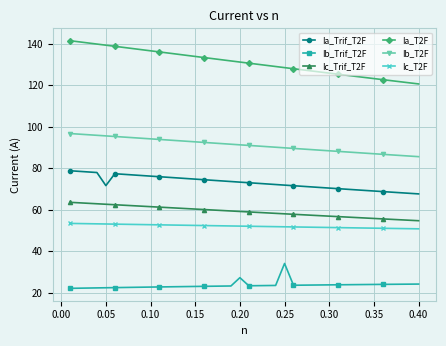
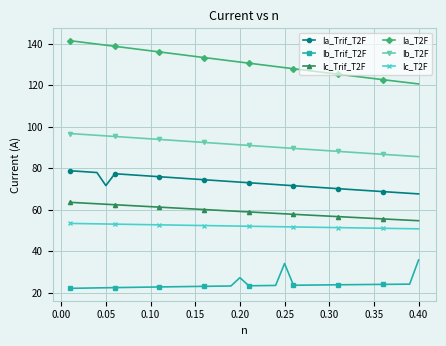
  {
    "Ia_Trif_T2F": {
      "0.05": 72,
      "0.10": 76,
      "0.15": 75,
      "0.20": 73,
      "0.25": 72,
      "0.30": 70,
      "0.35": 69,
      "0.40": 68
    },
    "Ib_Trif_T2F": {
      "0.05": 22,
      "0.10": 23,
      "0.15": 23,
      "0.20": 27,
      "0.25": 34,
      "0.30": 24,
      "0.35": 24,
-     "0.40": 24
+     "0.40": 36
    }
  }
